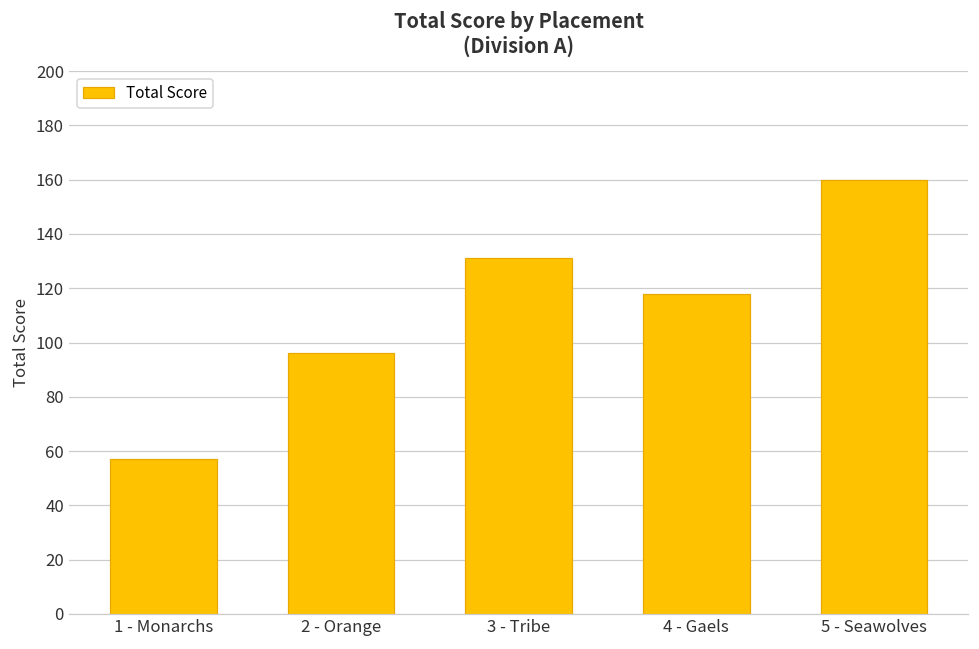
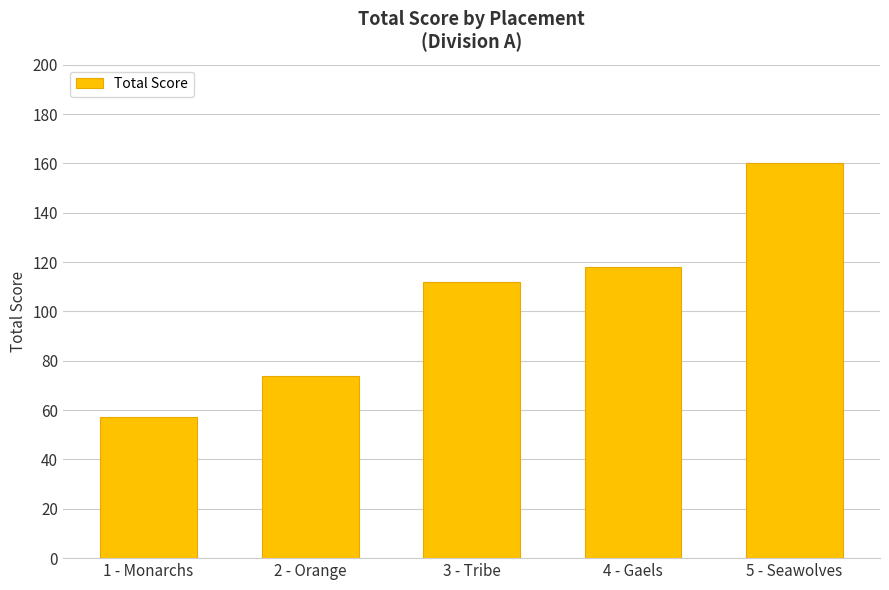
  {
    "1 - Monarchs": 57,
-   "2 - Orange": 96,
-   "3 - Tribe": 131,
+   "2 - Orange": 74,
+   "3 - Tribe": 112,
    "4 - Gaels": 118,
    "5 - Seawolves": 160
  }
